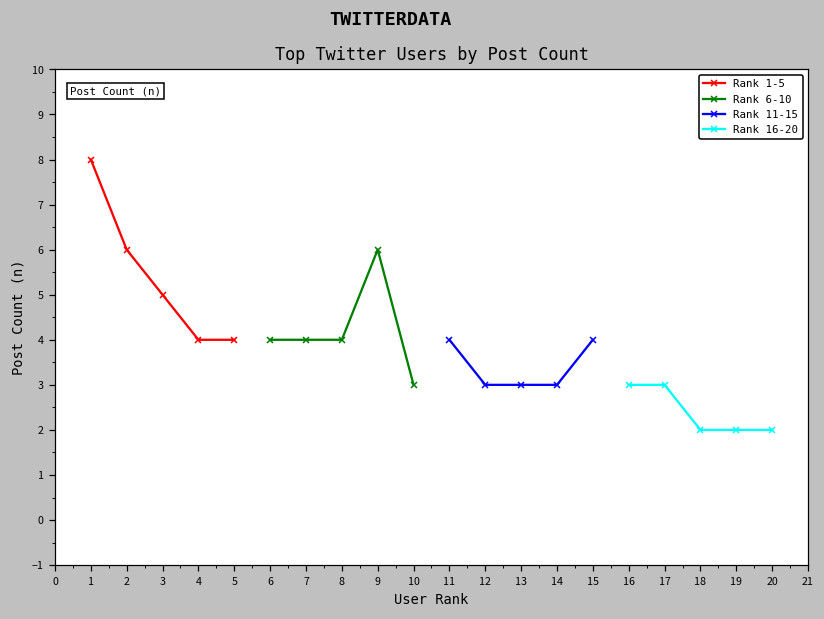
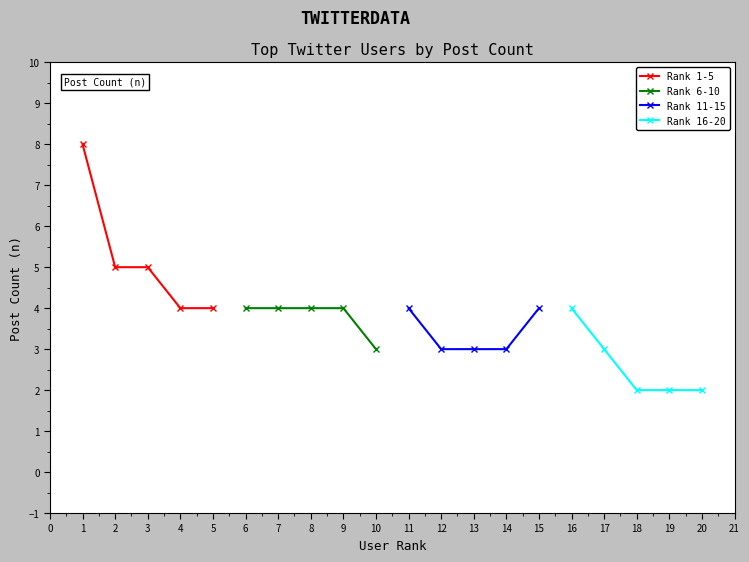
  {
    "Rank 1-5": {
      "1": 8,
-     "2": 6,
+     "2": 5,
      "3": 5,
      "4": 4,
      "5": 4
    },
    "Rank 6-10": {
      "6": 4,
      "7": 4,
      "8": 4,
-     "9": 6,
+     "9": 4,
      "10": 3
    },
    "Rank 11-15": {
      "11": 4,
      "12": 3,
      "13": 3,
      "14": 3,
      "15": 4
    },
    "Rank 16-20": {
-     "16": 3,
+     "16": 4,
      "17": 3,
      "18": 2,
      "19": 2,
      "20": 2
    }
  }
